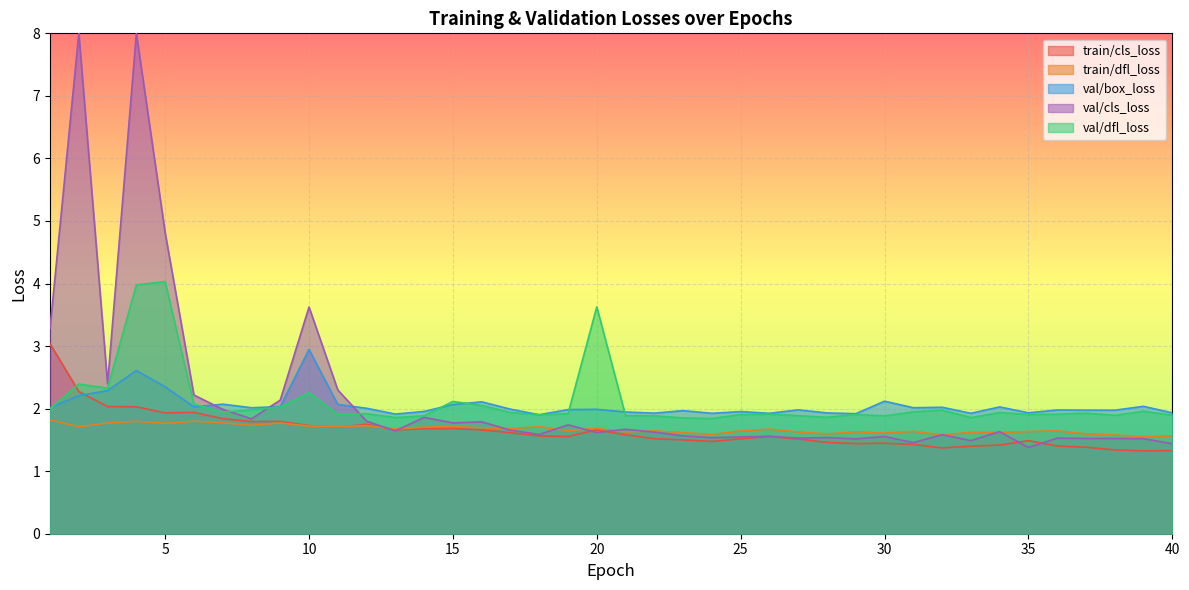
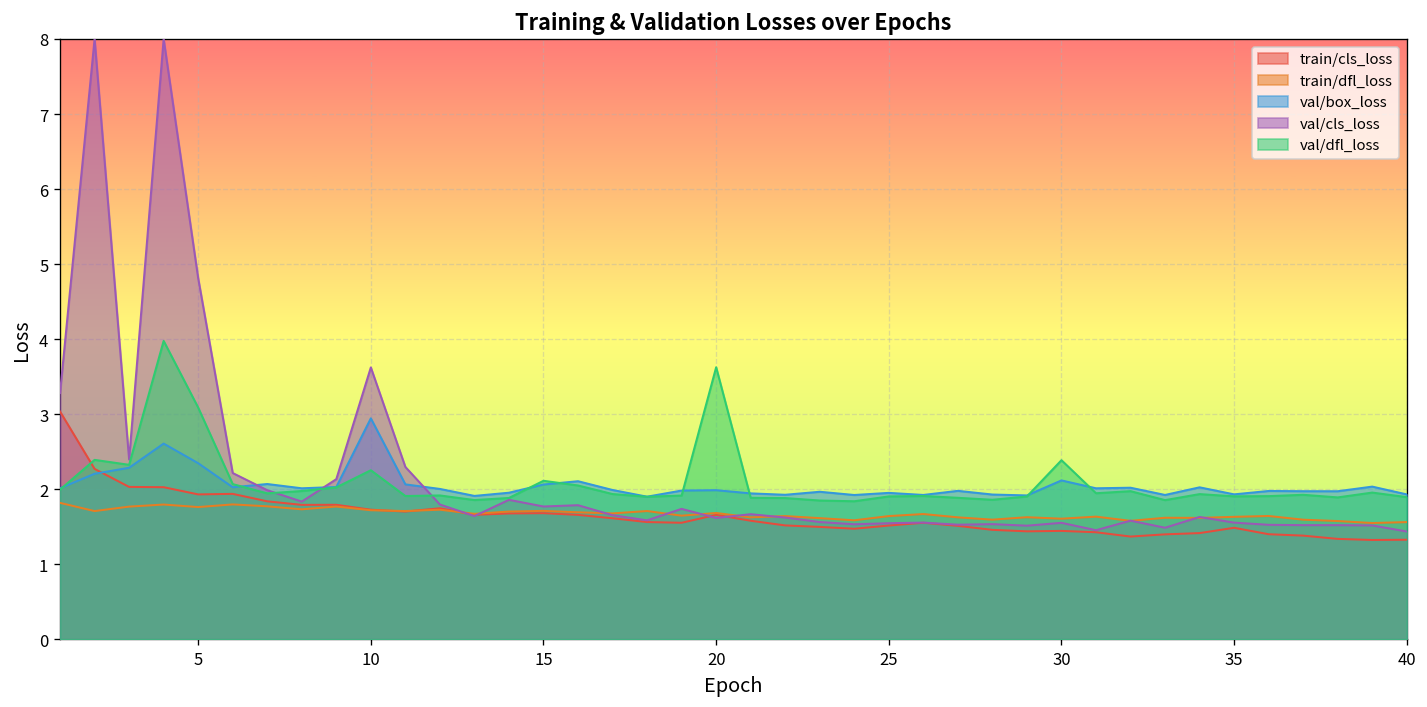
  {
    "val/box_loss": {
      "5": 2.3,
      "10": 2.9,
      "15": 2.1,
      "20": 2.0,
      "25": 2.0,
      "30": 2.1
    },
    "val/cls_loss": {
      "5": 4.8,
      "10": 3.6,
      "15": 1.8,
      "20": 1.6,
      "30": 1.6,
-     "35": 1.4,
+     "35": 1.6,
      "40": 1.4
    },
    "val/dfl_loss": {
-     "5": 4.0,
+     "5": 3.1,
      "10": 2.3,
      "15": 2.1,
      "20": 3.6,
      "25": 1.9,
-     "30": 1.9
+     "30": 2.4
    }
  }
